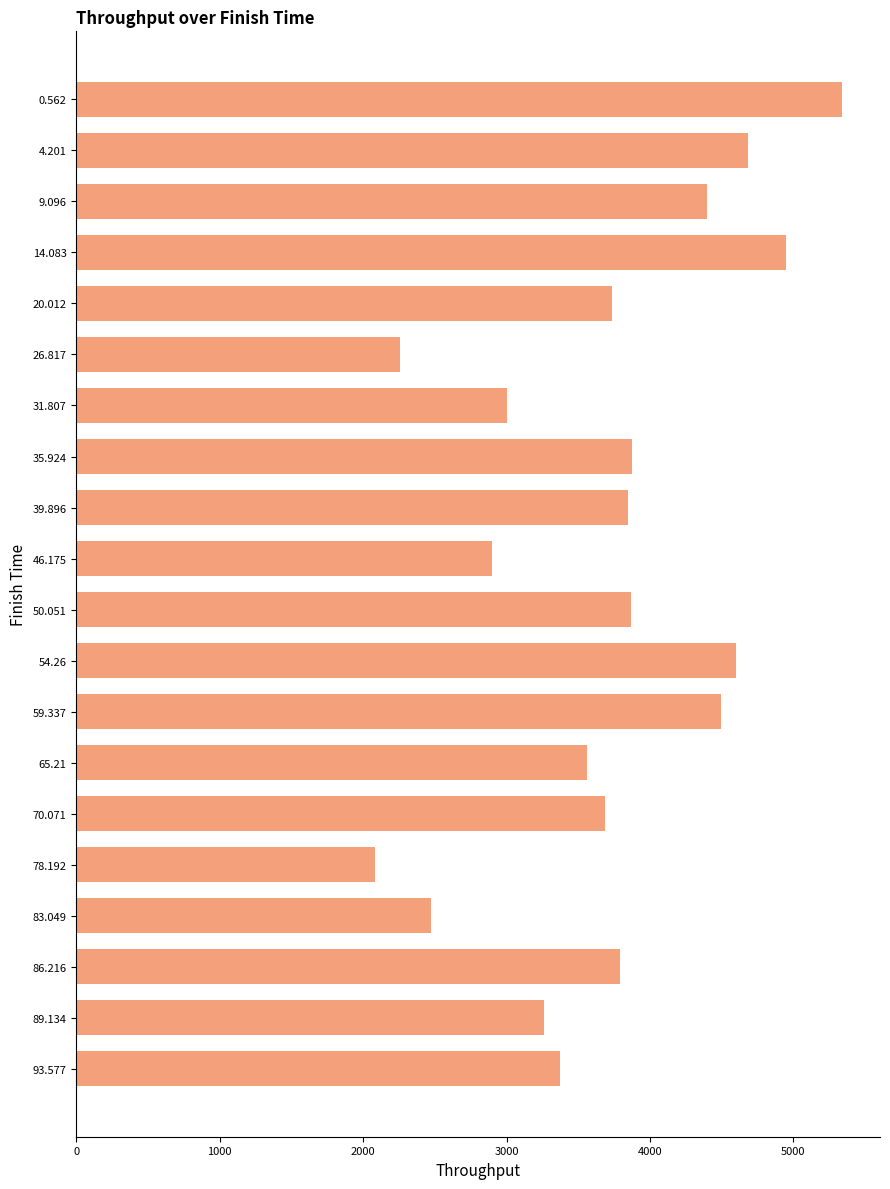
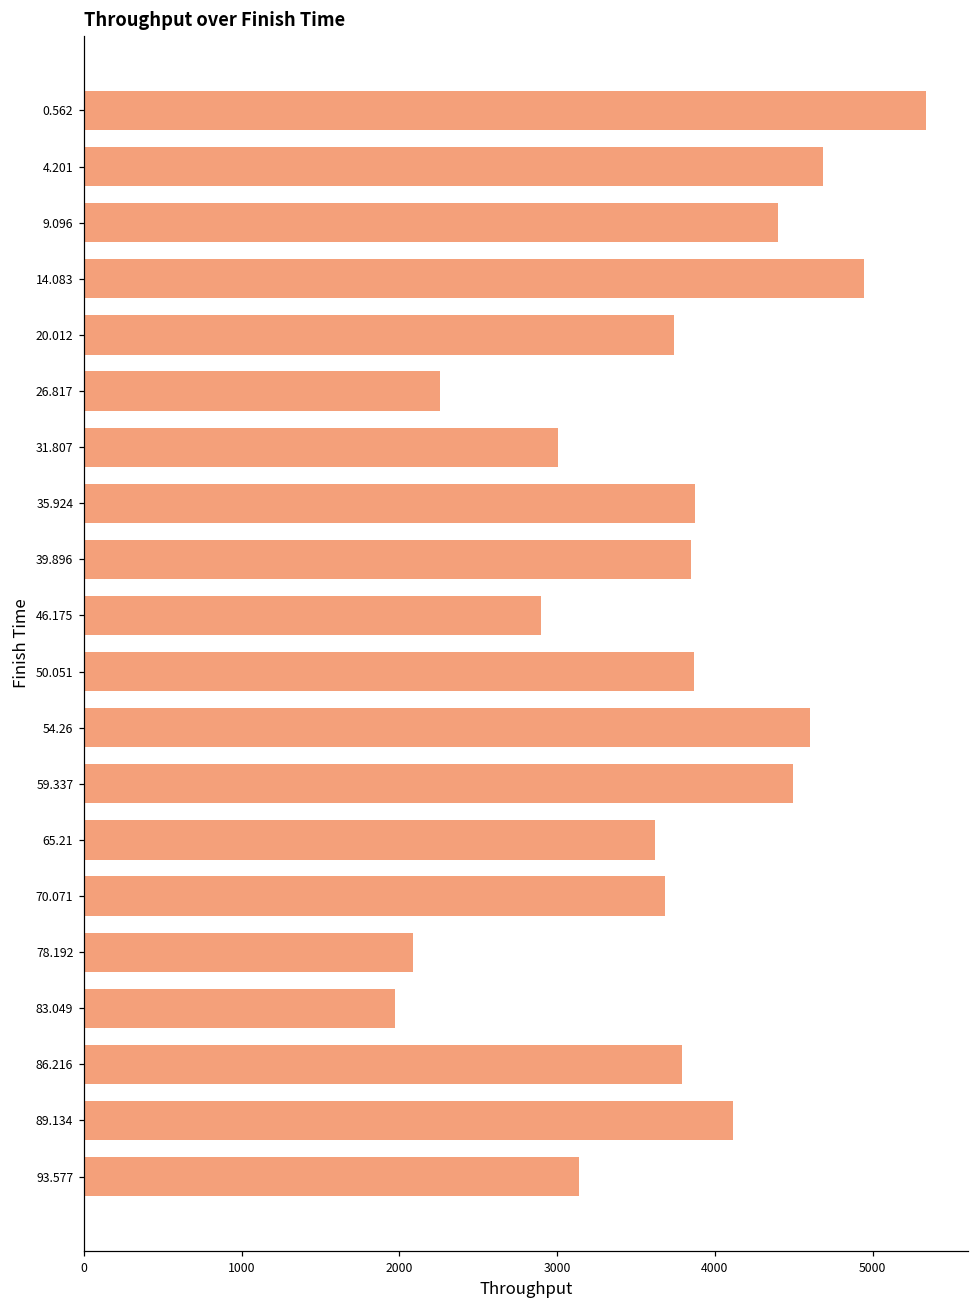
  {
    "0.562": 5340,
    "4.201": 4690,
    "9.096": 4400,
    "14.083": 4950,
    "20.012": 3740,
    "26.817": 2250,
    "31.807": 3010,
    "35.924": 3870,
    "39.896": 3850,
    "46.175": 2900,
    "50.051": 3870,
    "54.26": 4600,
    "59.337": 4500,
-   "65.21": 3560,
+   "65.21": 3620,
    "70.071": 3680,
    "78.192": 2090,
-   "83.049": 2470,
+   "83.049": 1970,
    "86.216": 3790,
-   "89.134": 3260,
-   "93.577": 3380
+   "89.134": 4110,
+   "93.577": 3140
  }
